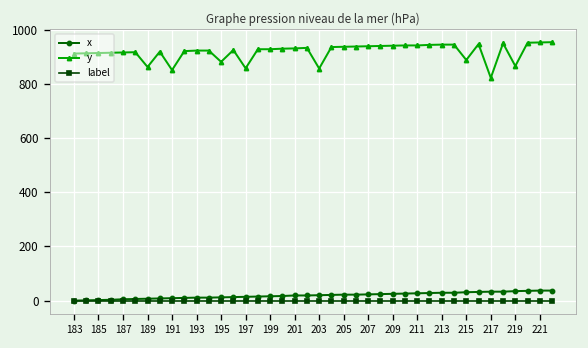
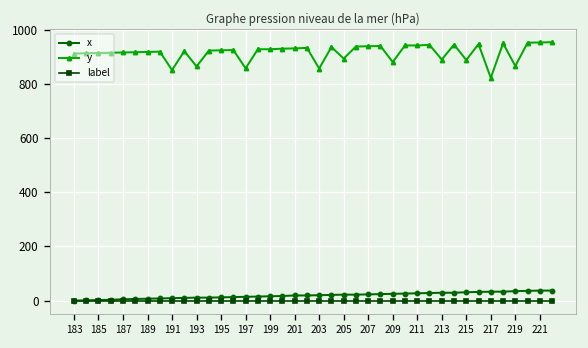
  {
    "y": {
      "187": 920,
-     "189": 860,
+     "189": 920,
      "191": 850,
-     "193": 920,
-     "195": 880,
+     "193": 860,
+     "195": 920,
      "197": 860,
      "199": 930,
      "201": 930,
      "203": 860,
-     "205": 940,
+     "205": 890,
      "207": 940,
-     "209": 940,
+     "209": 880,
      "211": 940,
-     "213": 950,
+     "213": 890,
      "215": 890,
      "217": 820,
      "219": 870,
      "221": 950
    }
  }
